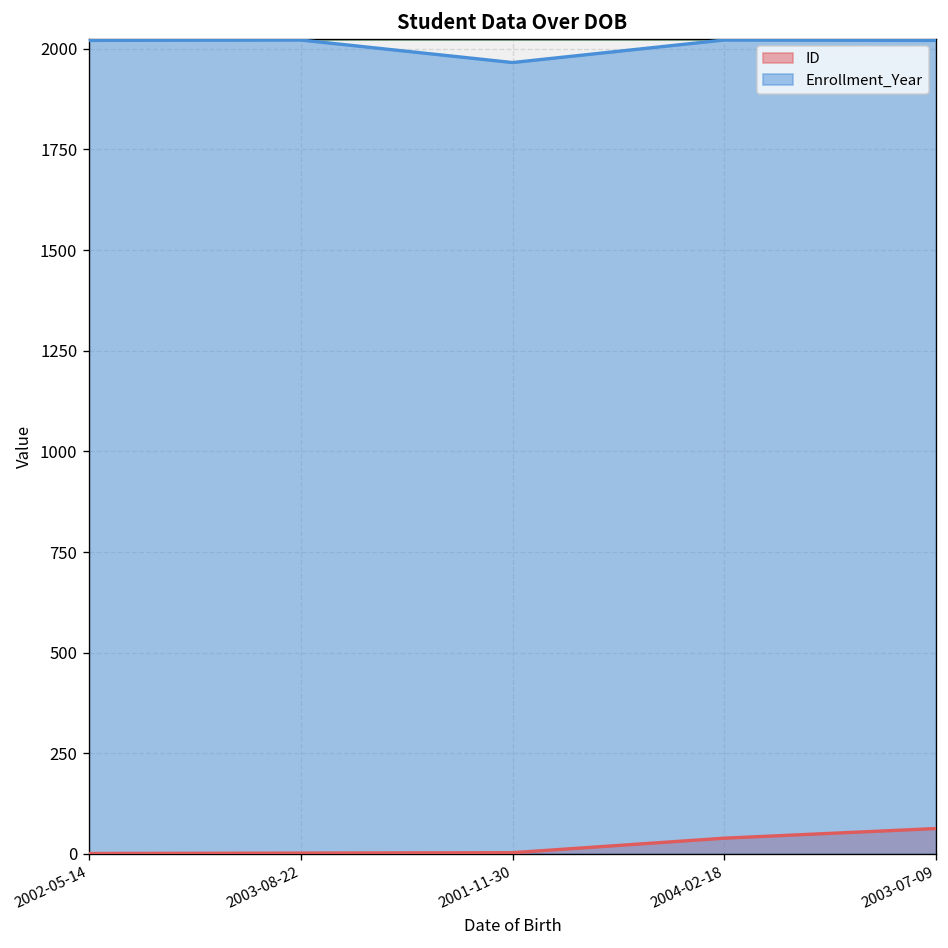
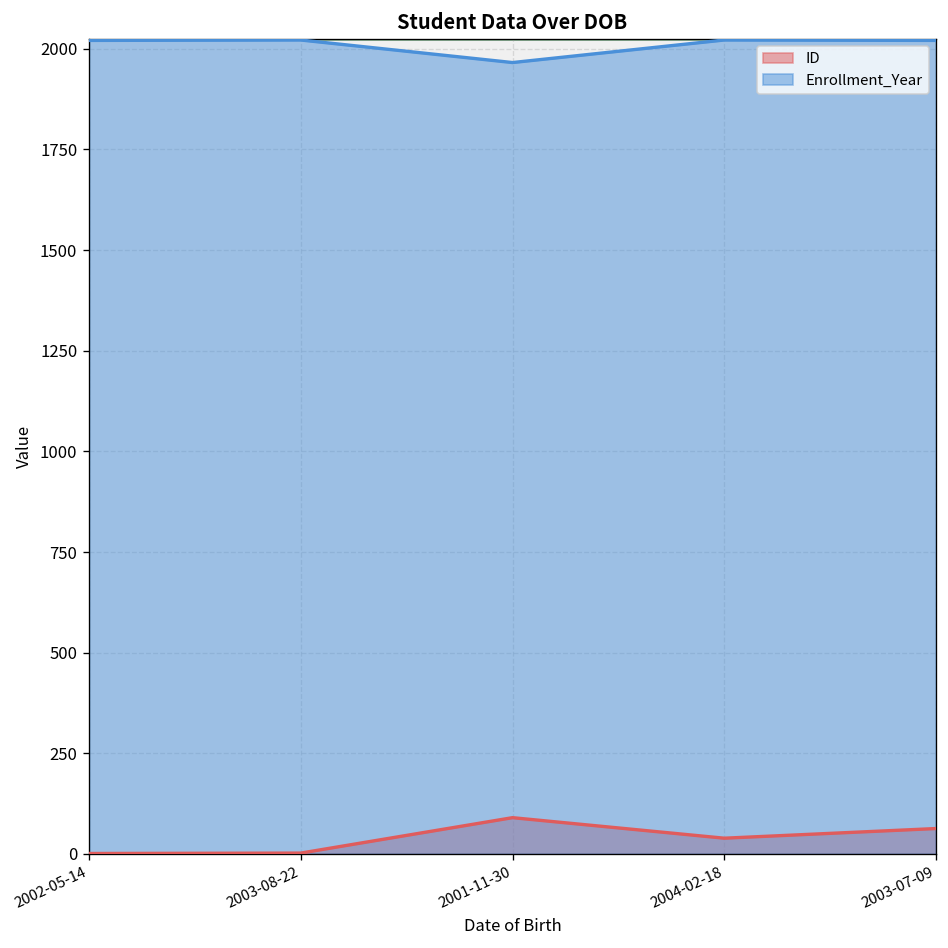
  {
    "ID": {
      "2002-05-14": 0,
      "2003-08-22": 0,
-     "2001-11-30": 0,
+     "2001-11-30": 90,
      "2004-02-18": 40,
      "2003-07-09": 60
    },
    "Enrollment_Year": {
      "2002-05-14": 2020,
      "2003-08-22": 2020,
      "2001-11-30": 1970,
      "2004-02-18": 2020,
      "2003-07-09": 2020
    }
  }
